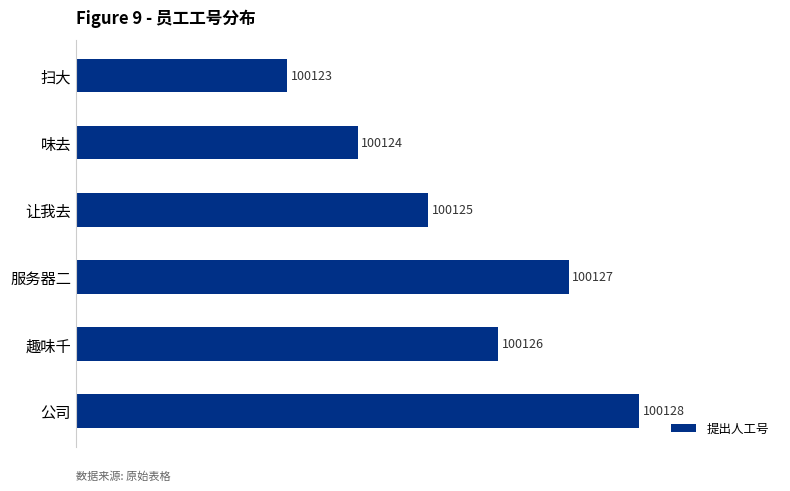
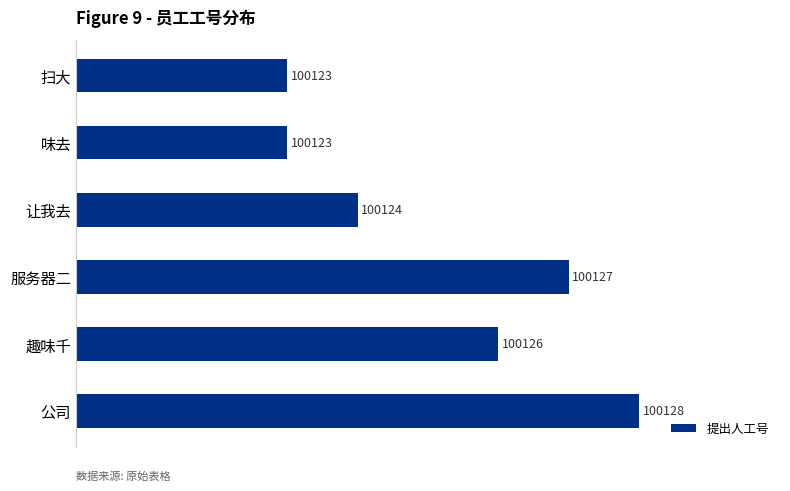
  {
    "扫大": 100123,
-   "味去": 100124,
-   "让我去": 100125,
+   "味去": 100123,
+   "让我去": 100124,
    "服务器二": 100127,
    "趣味千": 100126,
    "公司": 100128
  }
